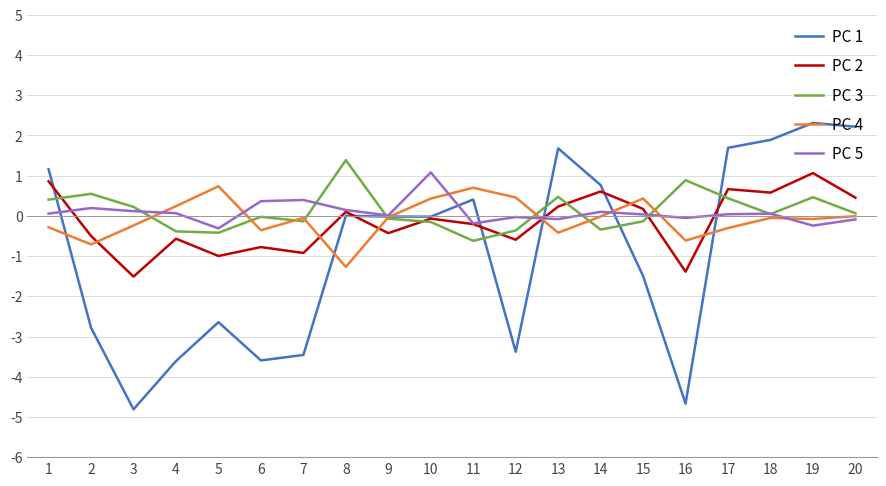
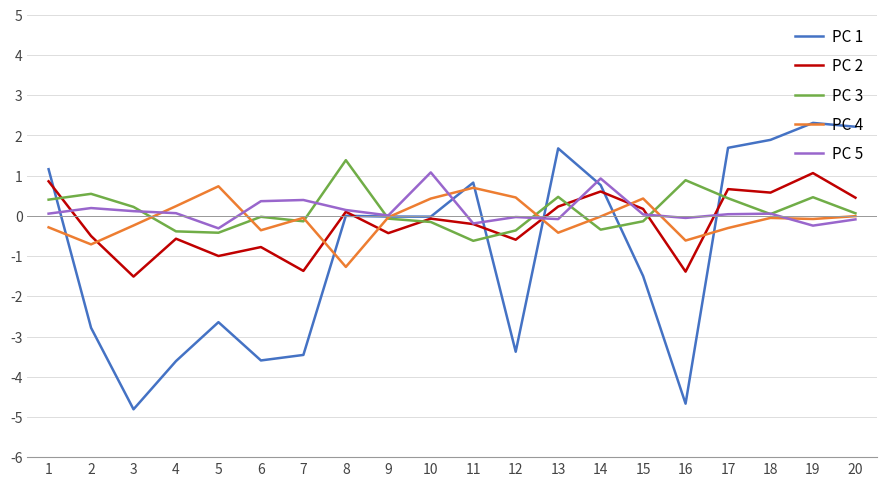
  {
    "PC 1": {
      "1": 1.2,
      "2": -2.8,
      "3": -4.8,
      "4": -3.6,
      "5": -2.6,
      "6": -3.6,
      "7": -3.5,
      "8": 0.0,
-     "11": 0.4,
+     "11": 0.8,
      "12": -3.4,
      "13": 1.7,
      "14": 0.8,
      "15": -1.5,
      "16": -4.7,
      "17": 1.7,
      "18": 1.9,
      "19": 2.3,
      "20": 2.2
    },
    "PC 2": {
      "1": 0.9,
      "2": -0.5,
      "3": -1.5,
      "4": -0.6,
      "5": -1.0,
      "6": -0.8,
-     "7": -0.9,
+     "7": -1.4,
      "9": -0.4,
      "12": -0.6,
      "13": 0.2,
      "14": 0.6,
      "15": 0.2,
      "16": -1.4,
      "17": 0.7,
      "18": 0.6,
      "19": 1.1,
      "20": 0.5
    },
    "PC 3": {
      "1": 0.4,
      "2": 0.5,
      "3": 0.2,
      "4": -0.4,
      "5": -0.4,
      "6": 0.0,
      "7": -0.1,
      "8": 1.4,
      "10": -0.2,
      "11": -0.6,
      "12": -0.4,
      "13": 0.5,
      "14": -0.3,
      "15": -0.1,
      "16": 0.9,
      "17": 0.4,
      "19": 0.5,
      "20": 0.1
    },
    "PC 4": {
      "1": -0.3,
      "2": -0.7,
      "3": -0.2,
      "4": 0.2,
      "5": 0.7,
      "6": -0.4,
      "7": 0.0,
      "8": -1.3,
      "10": 0.4,
      "11": 0.7,
      "12": 0.5,
      "13": -0.4,
      "14": 0.0,
      "15": 0.4,
      "16": -0.6,
      "17": -0.3,
      "18": -0.1,
      "19": -0.1,
      "20": 0.0
    },
    "PC 5": {
      "1": 0.1,
      "2": 0.2,
      "3": 0.1,
      "4": 0.1,
      "5": -0.3,
      "6": 0.4,
      "7": 0.4,
      "10": 1.1,
      "12": 0.0,
      "13": -0.1,
-     "14": 0.1,
+     "14": 0.9,
      "15": 0.0,
      "16": -0.1,
      "17": 0.0,
      "19": -0.2,
      "20": -0.1
    }
  }
